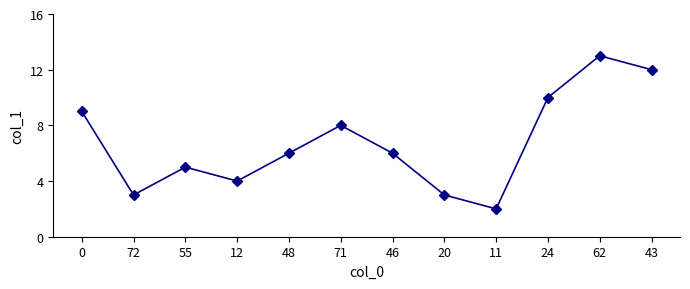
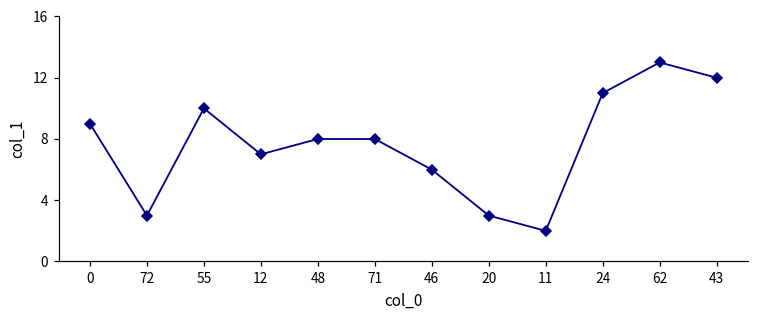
  {
    "0": 9,
    "72": 3,
-   "55": 5,
-   "12": 4,
-   "48": 6,
+   "55": 10,
+   "12": 7,
+   "48": 8,
    "71": 8,
    "46": 6,
    "20": 3,
    "11": 2,
-   "24": 10,
+   "24": 11,
    "62": 13,
    "43": 12
  }
